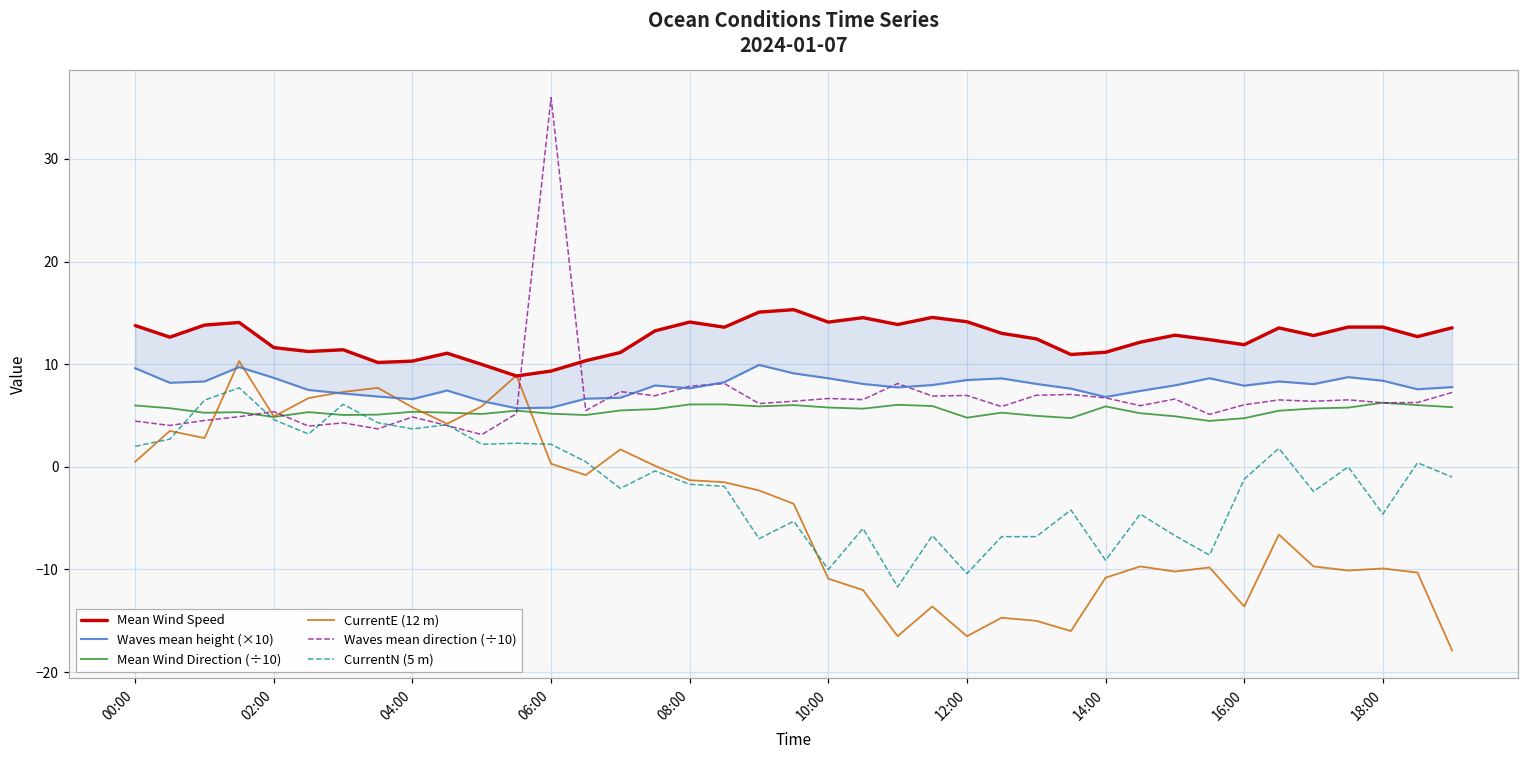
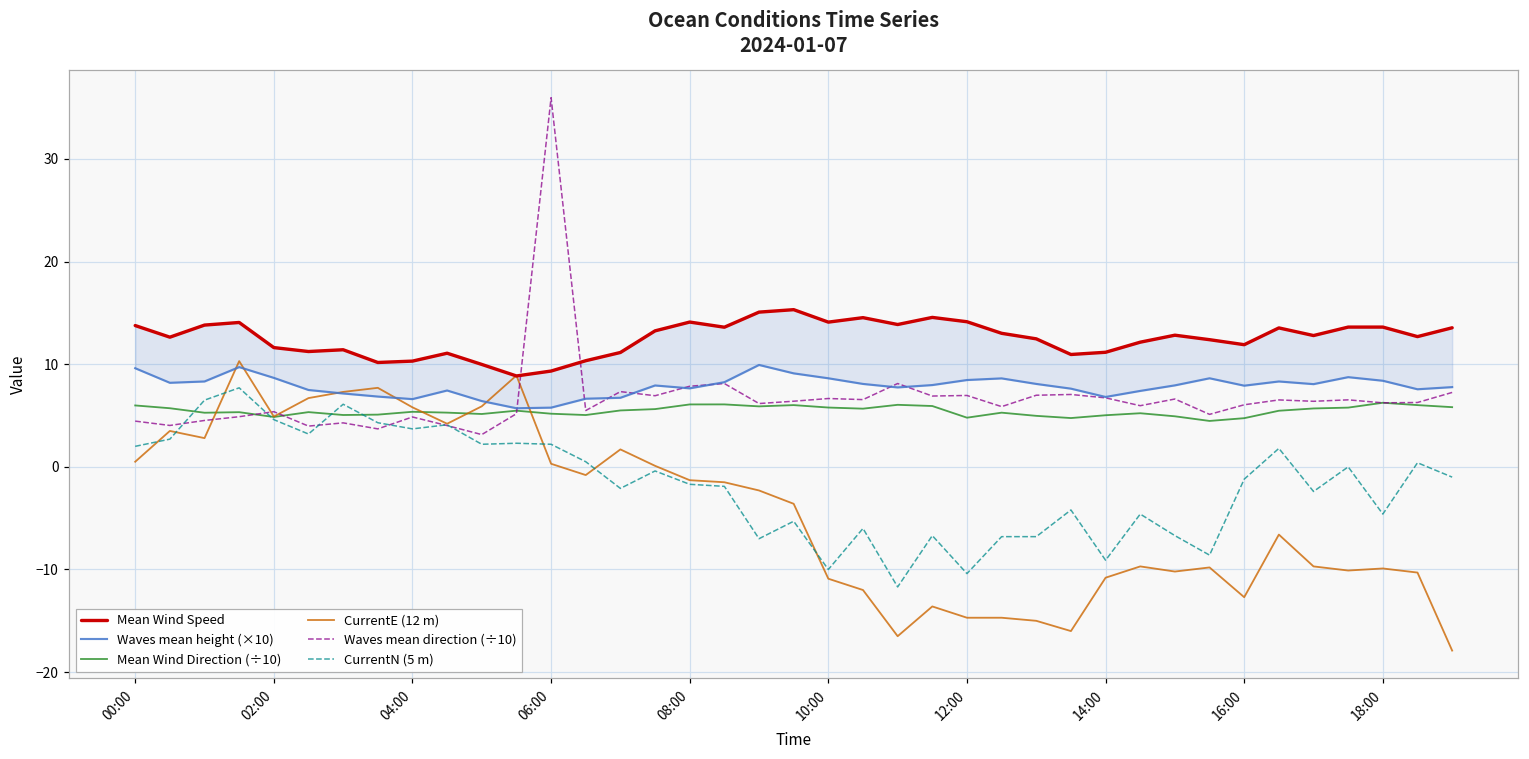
  {
    "Mean Wind Speed": {
      "00:00": 14,
      "02:00": 12,
      "04:00": 10,
      "06:00": 9,
      "08:00": 14,
      "10:00": 14,
      "12:00": 14,
      "14:00": 11,
      "16:00": 12,
      "18:00": 14
    },
    "Waves mean height (×10)": {
      "00:00": 10,
      "02:00": 9,
      "04:00": 7,
      "06:00": 6,
      "10:00": 9,
      "12:00": 8,
      "16:00": 8,
      "18:00": 8
    },
    "Mean Wind Direction (÷10)": {
      "00:00": 6,
      "04:00": 5,
      "06:00": 5,
      "08:00": 6,
      "10:00": 6,
      "12:00": 5,
-     "14:00": 6,
+     "14:00": 5,
      "16:00": 5
    },
    "CurrentE (12 m)": {
      "00:00": 1,
      "04:00": 6,
      "06:00": 0,
      "08:00": -1,
      "10:00": -11,
-     "12:00": -17,
+     "12:00": -15,
      "14:00": -11,
-     "16:00": -14,
+     "16:00": -13,
      "18:00": -10
    },
    "Waves mean direction (÷10)": {
      "00:00": 4,
      "02:00": 5,
      "04:00": 5,
      "06:00": 36,
      "10:00": 7,
      "12:00": 7,
      "16:00": 6
    },
    "CurrentN (5 m)": {
      "00:00": 2,
      "04:00": 4,
      "06:00": 2,
      "08:00": -2,
      "10:00": -10,
      "12:00": -10,
      "14:00": -9,
      "16:00": -1,
      "18:00": -5
    }
  }
